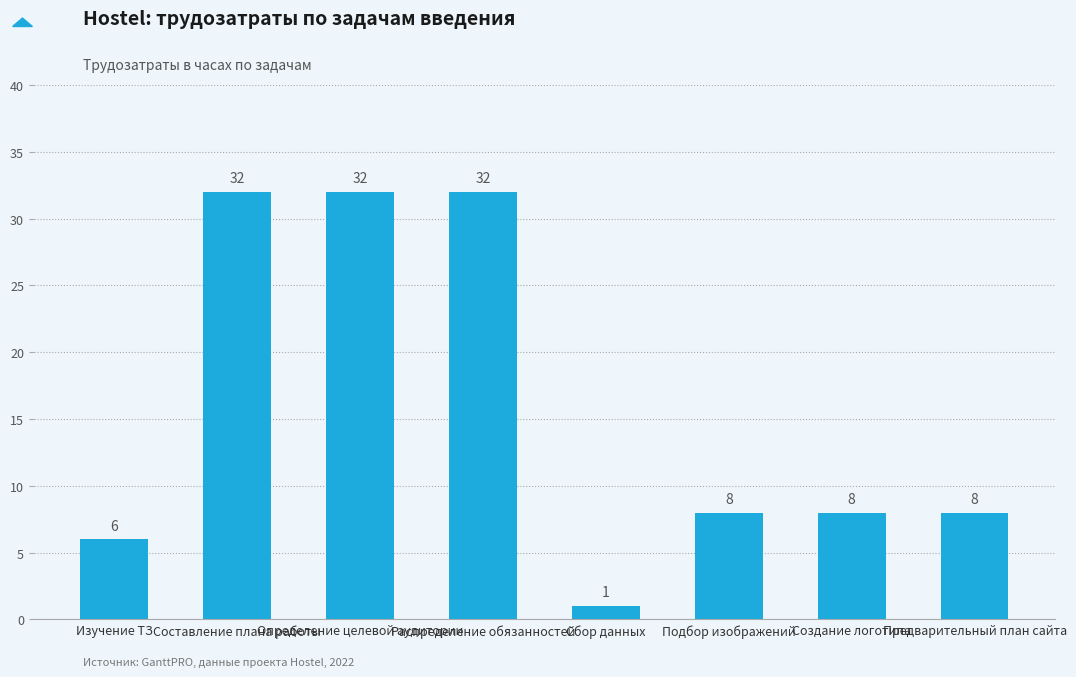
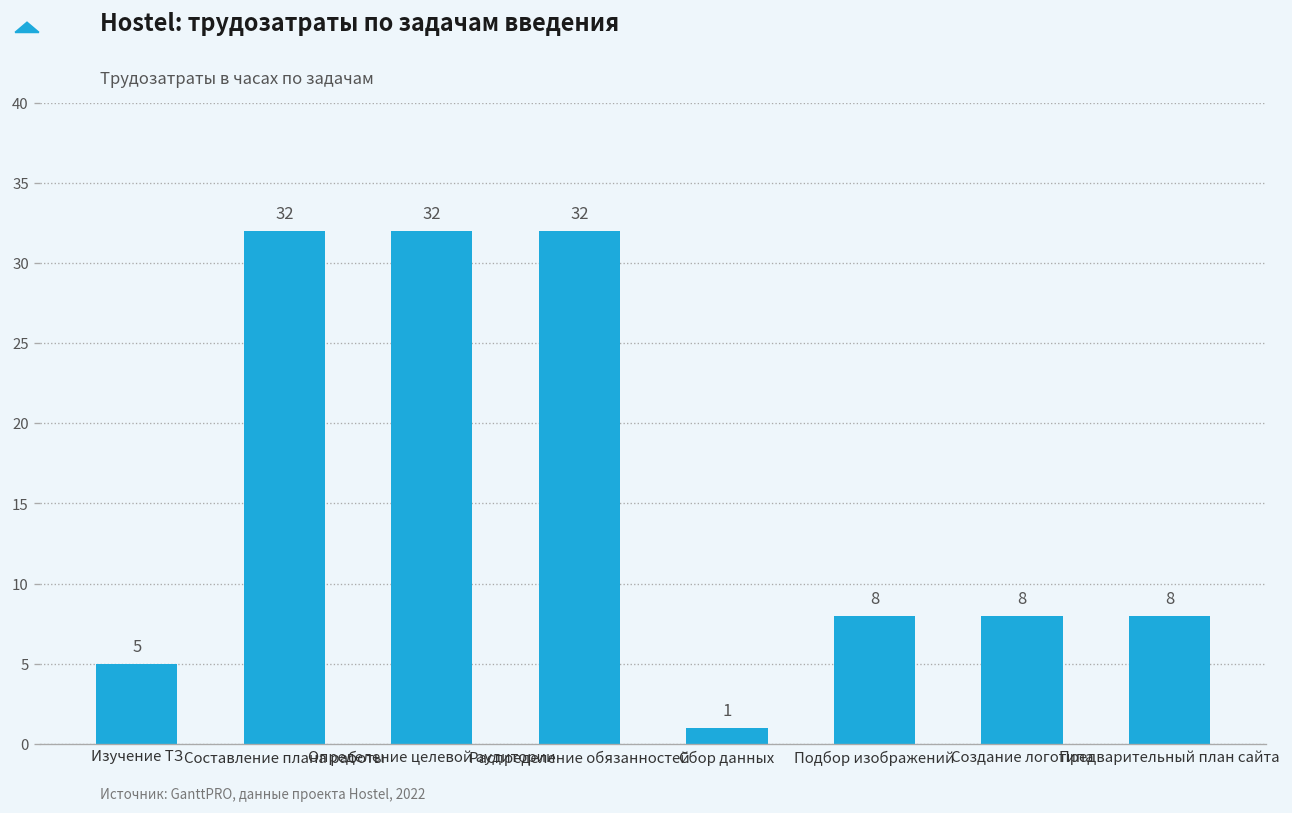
  {
-   "Изучение ТЗ": 6,
+   "Изучение ТЗ": 5,
    "Сбор данных": 1,
    "Подбор изображений": 8
  }
